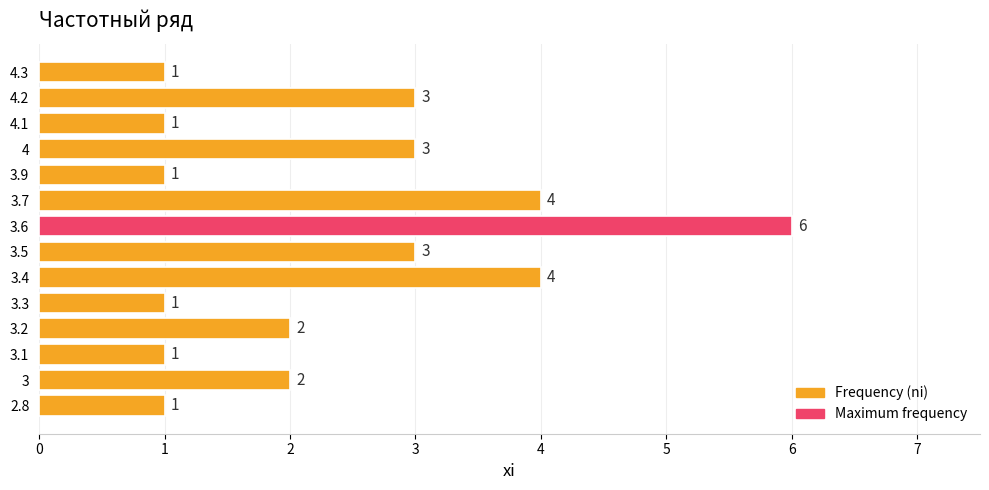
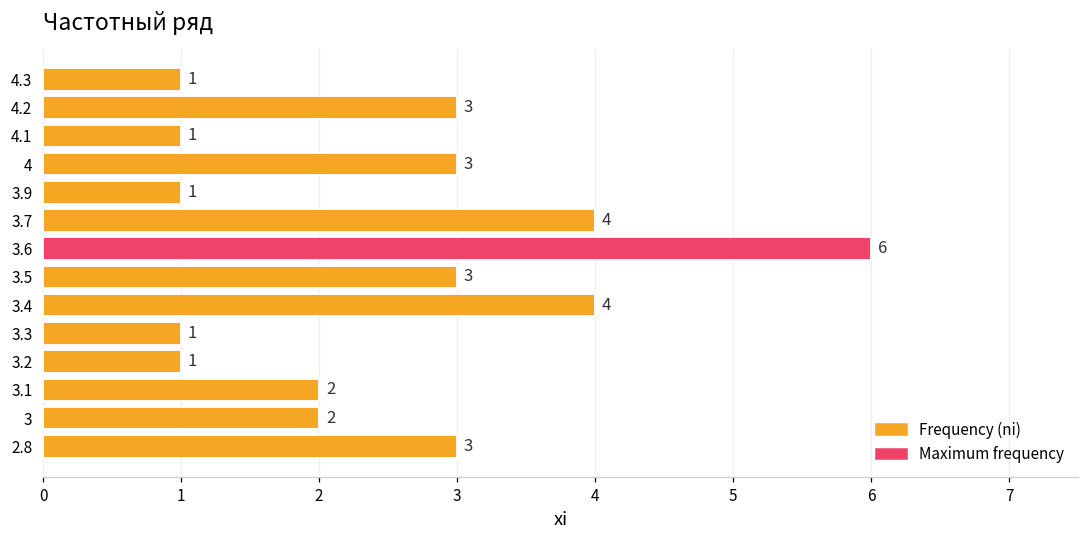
  {
    "4.3": 1,
    "4.2": 3,
    "4.1": 1,
    "4": 3,
    "3.9": 1,
    "3.7": 4,
    "3.6": 6,
    "3.5": 3,
    "3.4": 4,
    "3.3": 1,
-   "3.2": 2,
-   "3.1": 1,
+   "3.2": 1,
+   "3.1": 2,
    "3": 2,
-   "2.8": 1
+   "2.8": 3
  }
